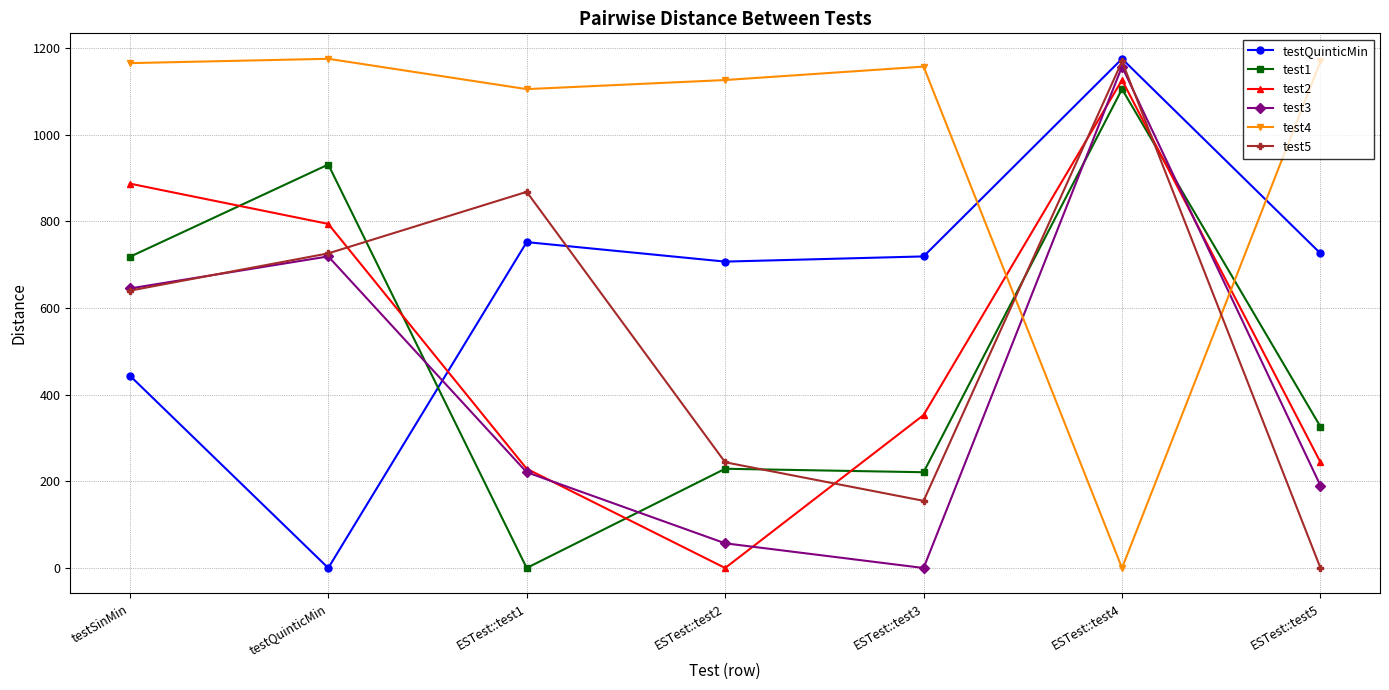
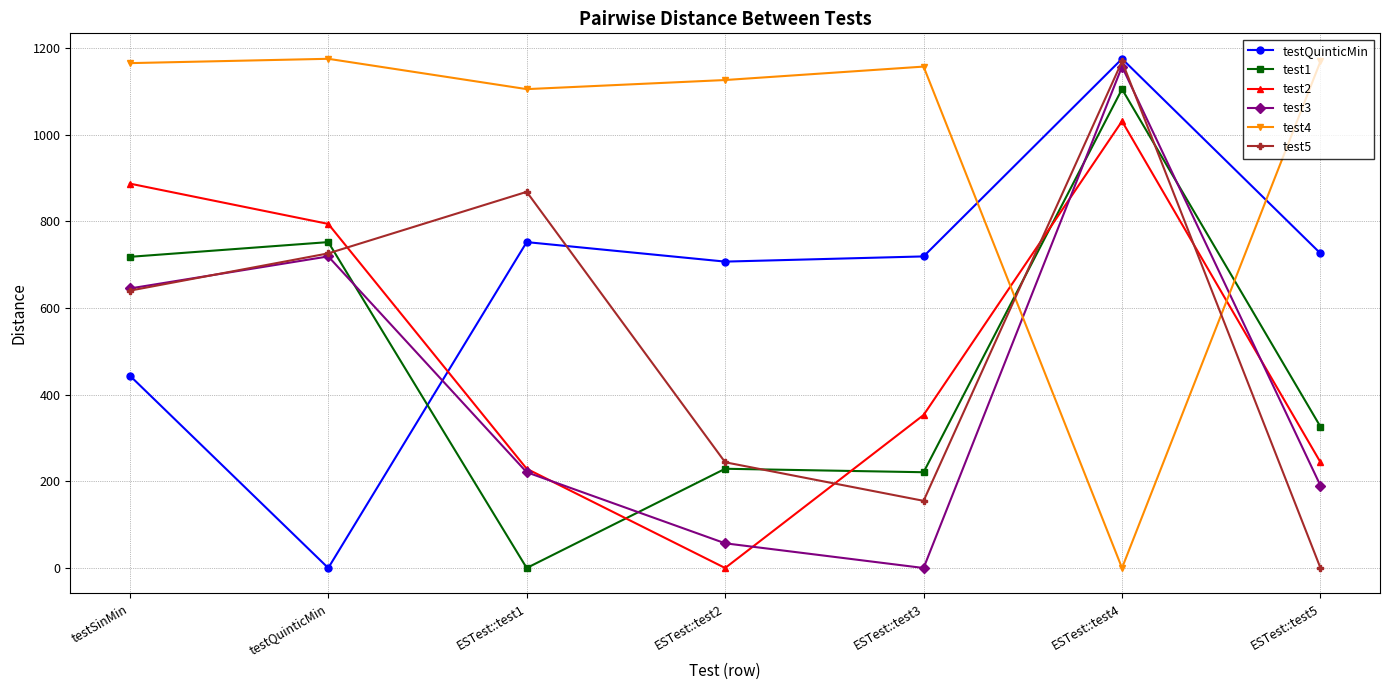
  {
    "testQuinticMin": {
      "testSinMin": 440,
      "testQuinticMin": 0,
      "ESTest::test1": 750,
      "ESTest::test2": 710,
      "ESTest::test3": 720,
      "ESTest::test4": 1180,
      "ESTest::test5": 730
    },
    "test1": {
      "testSinMin": 720,
-     "testQuinticMin": 930,
+     "testQuinticMin": 750,
      "ESTest::test1": 0,
      "ESTest::test2": 230,
      "ESTest::test3": 220,
      "ESTest::test4": 1110,
      "ESTest::test5": 330
    },
    "test2": {
      "testSinMin": 890,
      "testQuinticMin": 790,
      "ESTest::test1": 230,
      "ESTest::test2": 0,
      "ESTest::test3": 350,
-     "ESTest::test4": 1130,
+     "ESTest::test4": 1030,
      "ESTest::test5": 240
    },
    "test3": {
      "testQuinticMin": 720,
      "ESTest::test1": 220,
      "ESTest::test2": 60,
      "ESTest::test3": 0,
      "ESTest::test4": 1160,
      "ESTest::test5": 190
    },
    "test4": {
      "testSinMin": 1170,
      "testQuinticMin": 1180,
      "ESTest::test1": 1110,
      "ESTest::test2": 1130,
      "ESTest::test3": 1160,
      "ESTest::test4": 0
    },
    "test5": {
      "testQuinticMin": 730,
      "ESTest::test1": 870,
      "ESTest::test2": 240,
      "ESTest::test3": 160,
      "ESTest::test4": 1170,
      "ESTest::test5": 0
    }
  }
